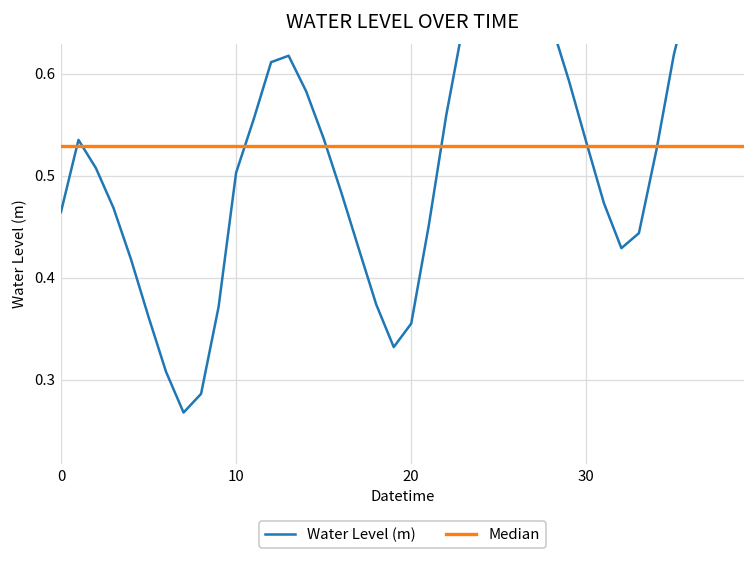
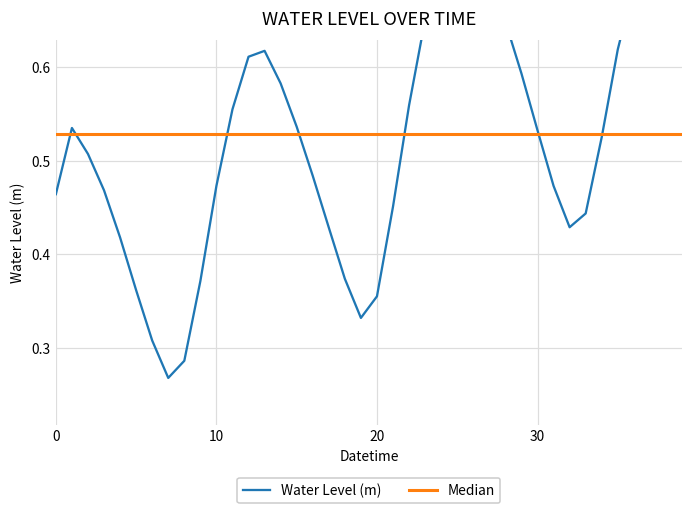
  {
    "Water Level (m)": {
      "0": 0.46,
-     "10": 0.50,
+     "10": 0.47,
      "20": 0.35,
      "30": 0.53
    },
    "Median": {
      "0": 0.53,
      "10": 0.53,
      "20": 0.53,
      "30": 0.53
    }
  }
